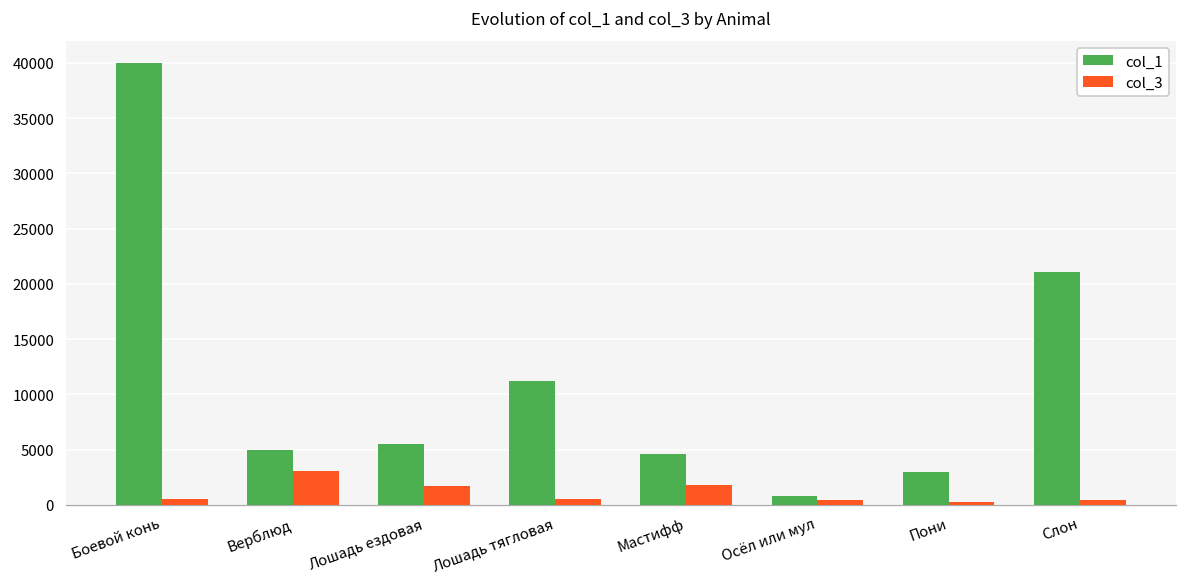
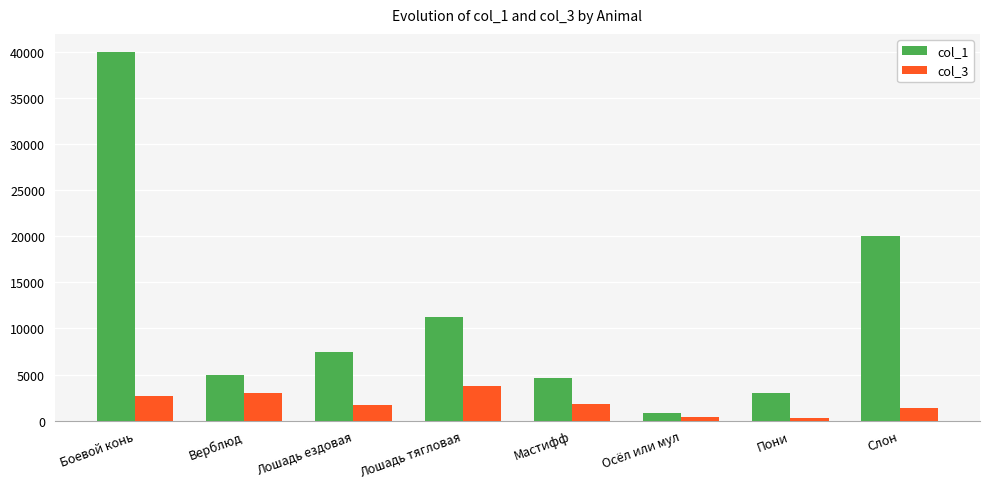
  {
    "col_1": {
      "Боевой конь": 40000,
      "Верблюд": 5000,
-     "Лошадь ездовая": 6000,
+     "Лошадь ездовая": 8000,
      "Лошадь тягловая": 11000,
      "Мастифф": 5000,
      "Осёл или мул": 1000,
      "Пони": 3000,
-     "Слон": 21000
+     "Слон": 20000
    },
    "col_3": {
-     "Боевой конь": 1000,
+     "Боевой конь": 3000,
      "Верблюд": 3000,
      "Лошадь ездовая": 2000,
-     "Лошадь тягловая": 1000,
+     "Лошадь тягловая": 4000,
      "Мастифф": 2000,
      "Осёл или мул": 0,
-     "Слон": 0
+     "Слон": 1000
    }
  }
